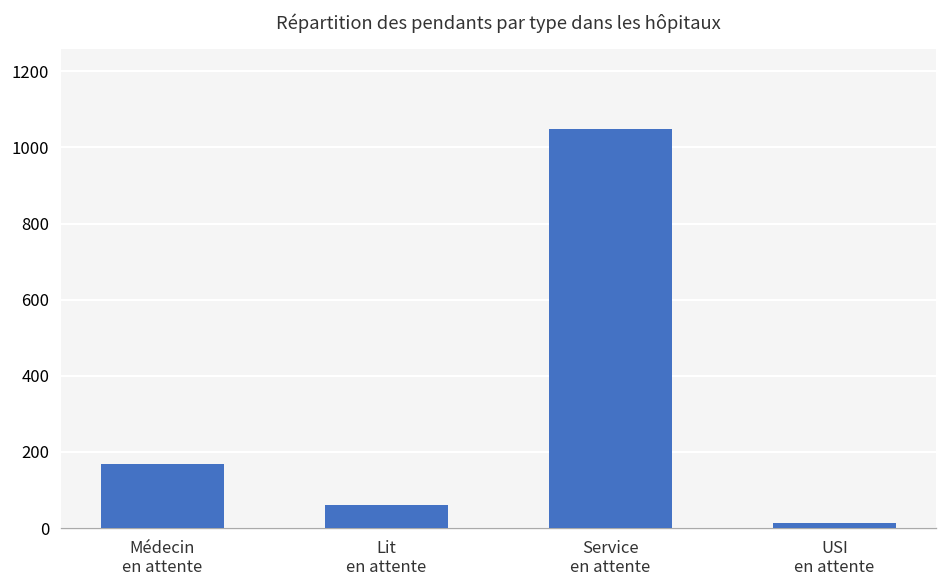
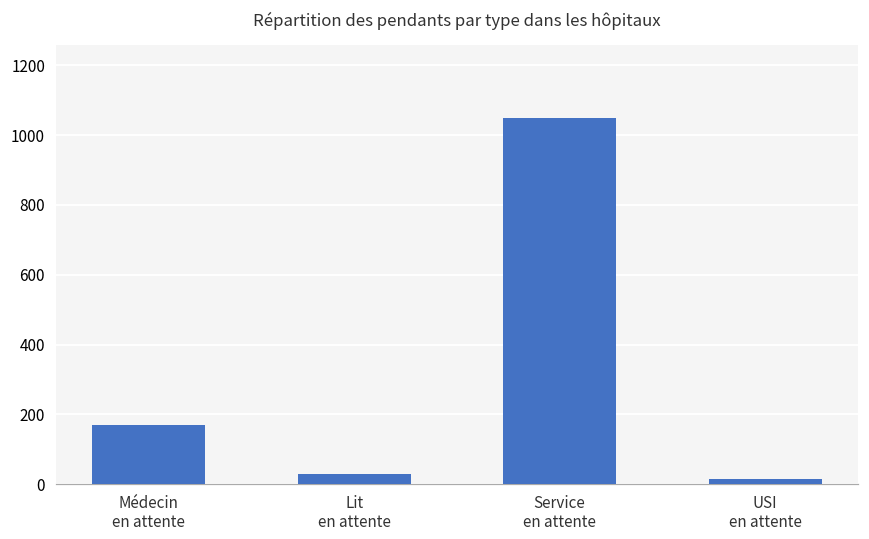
  {
    "Médecin en attente": 170,
-   "Lit en attente": 60,
+   "Lit en attente": 30,
    "Service en attente": 1050,
    "USI en attente": 10
  }
